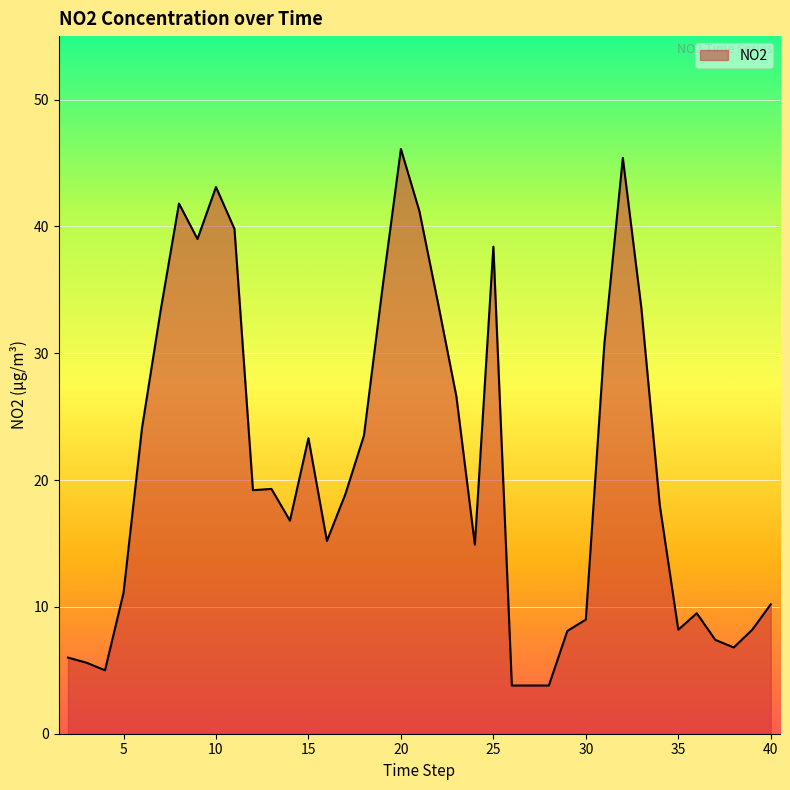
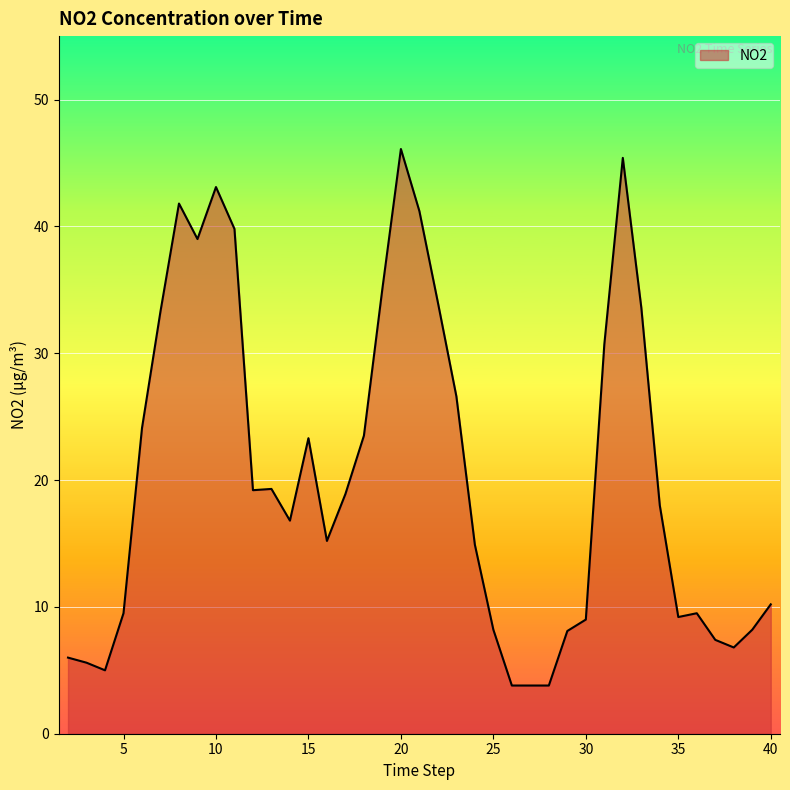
  {
-   "5": 11.1,
+   "5": 9.5,
    "10": 43.1,
    "15": 23.3,
    "20": 46.1,
-   "25": 38.4,
+   "25": 8.2,
    "30": 9.0,
-   "35": 8.2,
+   "35": 9.2,
    "40": 10.2
  }
